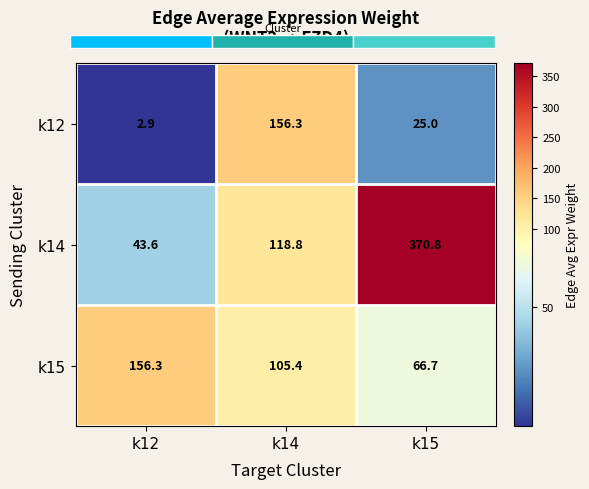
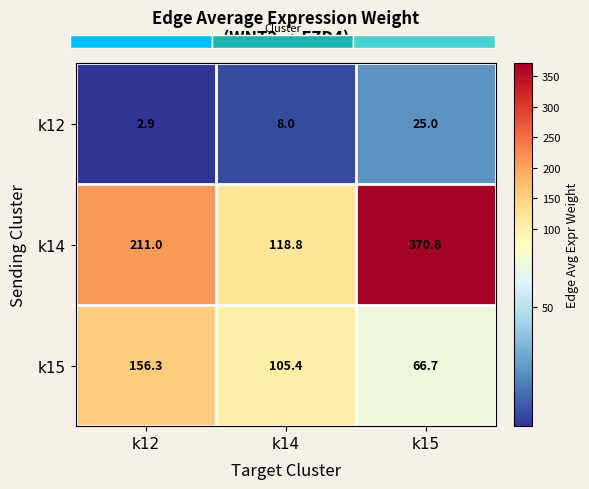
  {
    "Edge Average Expression Weight (WNT2 → FZD4)": {
      "k12": {
        "k12": 2.9,
-       "k14": 156.3,
+       "k14": 8.0,
        "k15": 25.0
      },
      "k14": {
-       "k12": 43.6,
+       "k12": 211.0,
        "k14": 118.8,
        "k15": 370.8
      },
      "k15": {
        "k12": 156.3,
        "k14": 105.4,
        "k15": 66.7
      }
    }
  }
